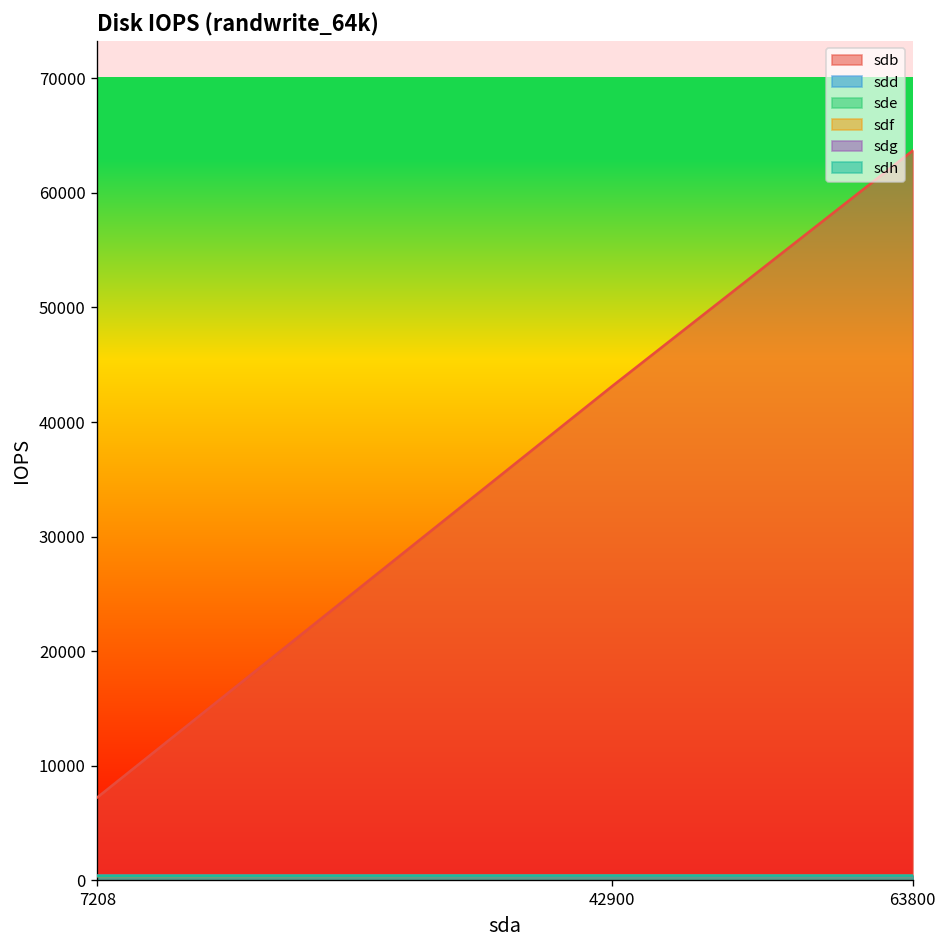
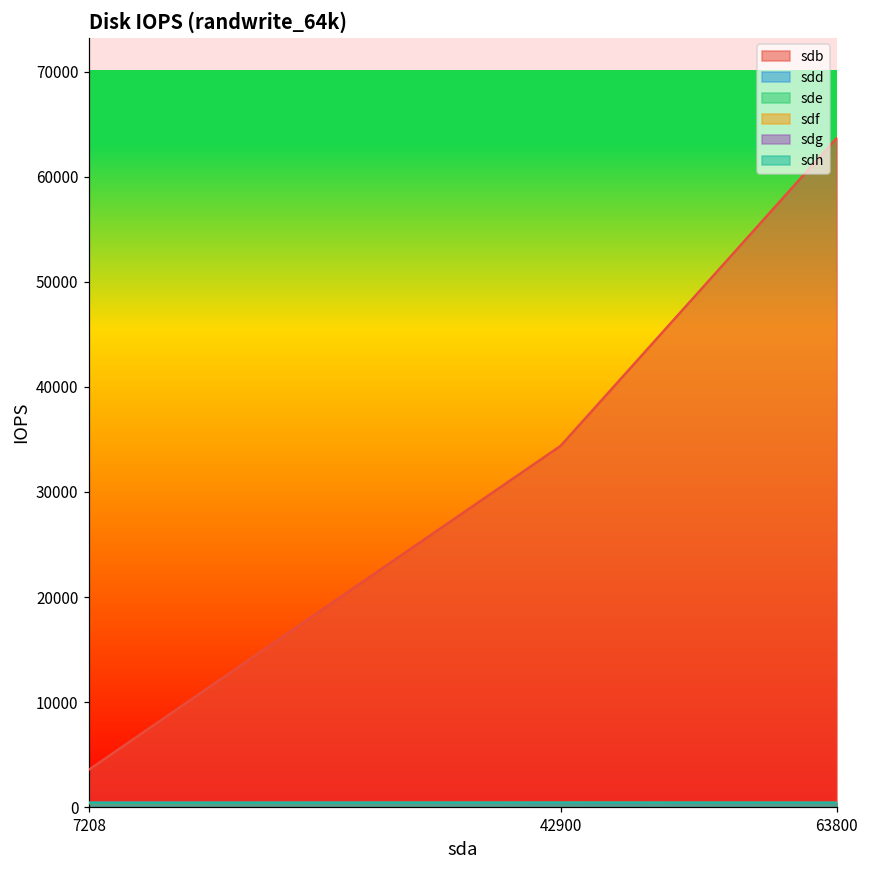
  {
    "sdb": {
-     "7208": 7000,
-     "42900": 43000,
+     "7208": 4000,
+     "42900": 34000,
      "63800": 64000
    },
    "sdh": {
      "7208": 0,
      "42900": 0,
      "63800": 0
    }
  }
